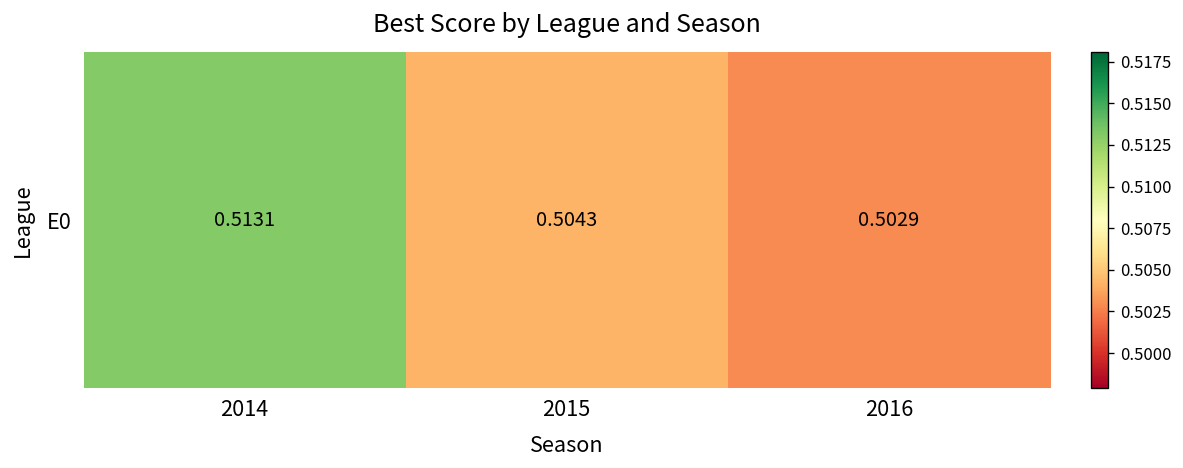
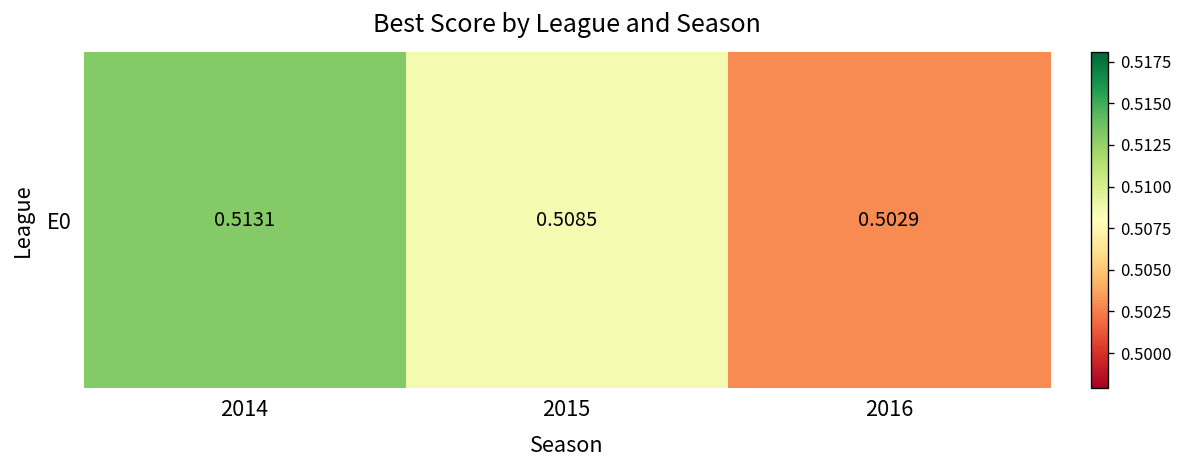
  {
    "E0": {
      "2014": 0.5131,
-     "2015": 0.5043,
+     "2015": 0.5085,
      "2016": 0.5029
    }
  }
